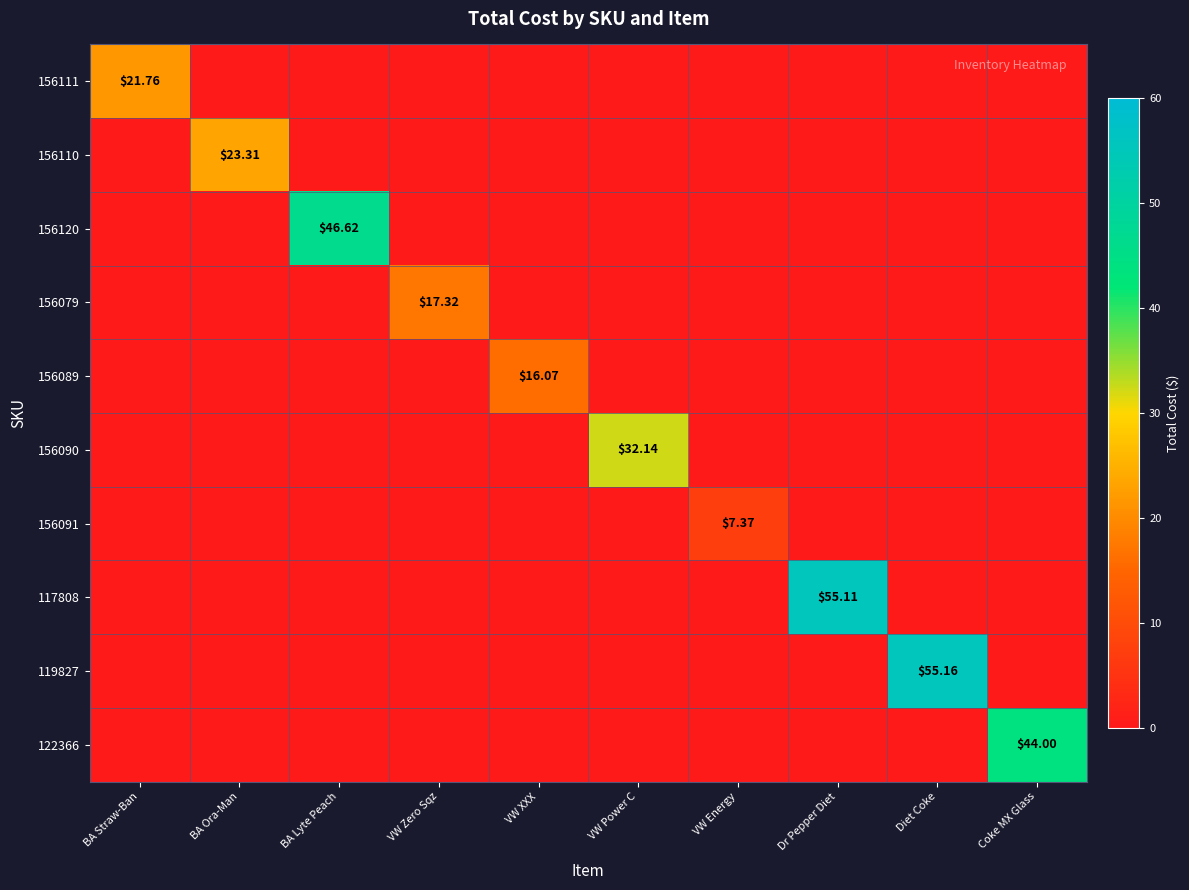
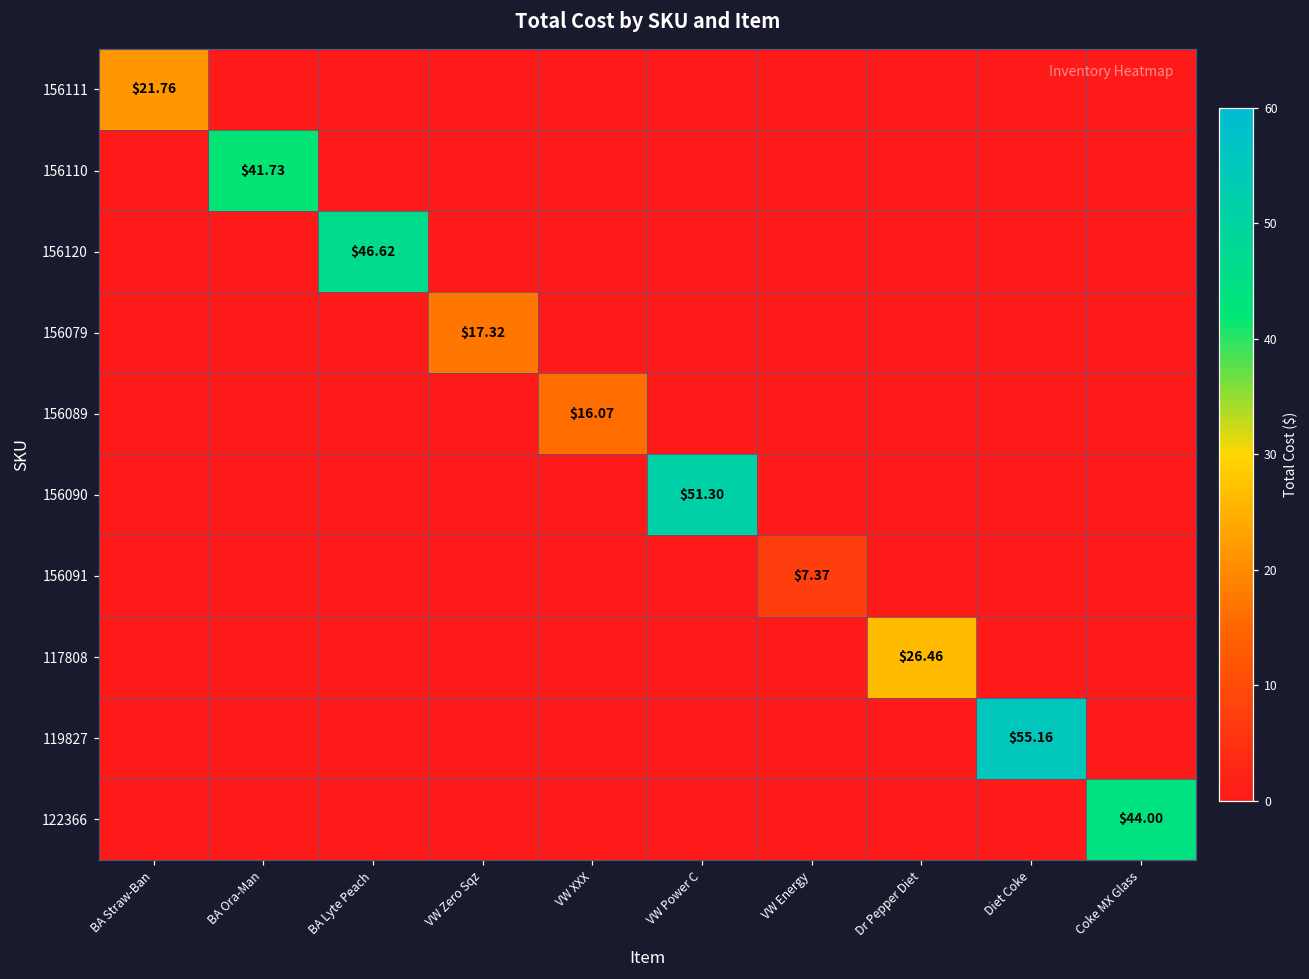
  {
    "156111": {
      "BA Straw-Ban": "$21.76"
    },
    "156110": {
-     "BA Ora-Man": "$23.31"
+     "BA Ora-Man": "$41.73"
    },
    "156120": {
      "BA Lyte Peach": "$46.62"
    },
    "156079": {
      "VW Zero Sqz": "$17.32"
    },
    "156089": {
      "VW XXX": "$16.07"
    },
    "156090": {
-     "VW Power C": "$32.14"
+     "VW Power C": "$51.30"
    },
    "156091": {
      "VW Energy": "$7.37"
    },
    "117808": {
-     "Dr Pepper Diet": "$55.11"
+     "Dr Pepper Diet": "$26.46"
    },
    "119827": {
      "Diet Coke": "$55.16"
    },
    "122366": {
      "Coke MX Glass": "$44.00"
    }
  }
